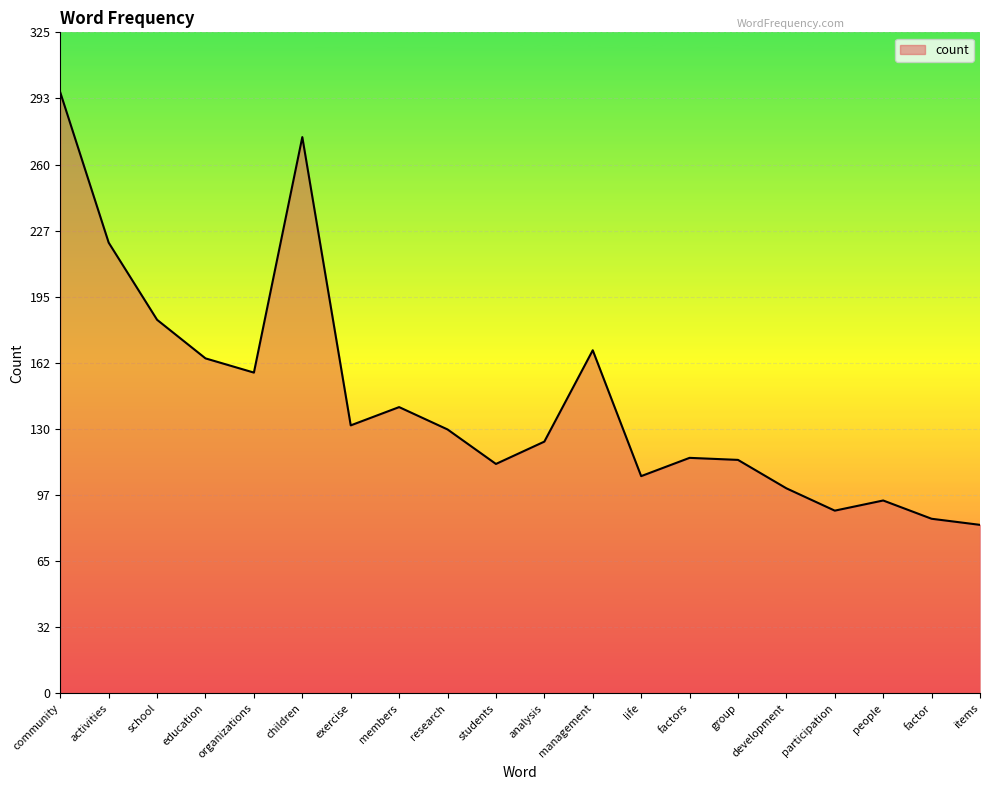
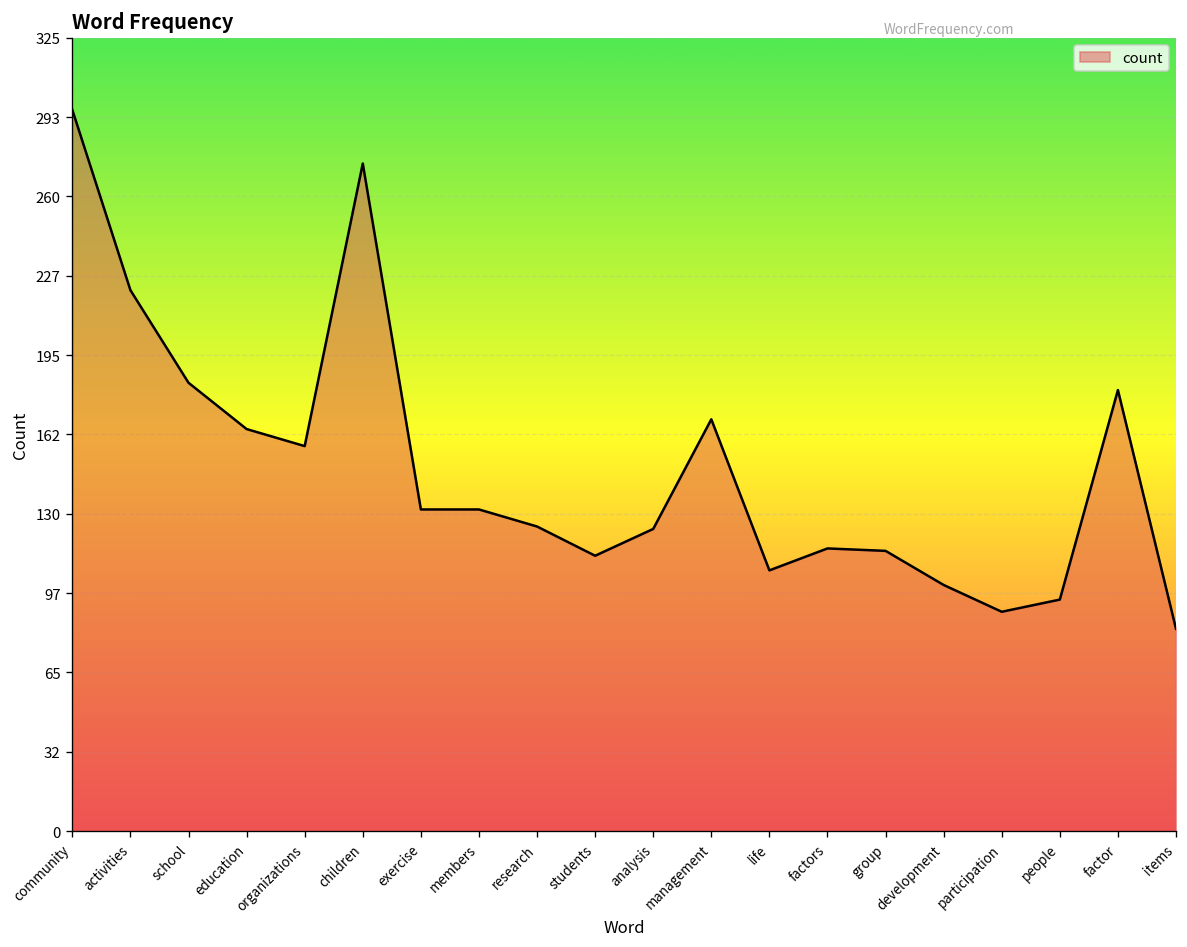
  {
    "community": 296,
    "activities": 222,
    "school": 184,
    "education": 165,
    "organizations": 158,
    "children": 274,
    "exercise": 132,
-   "members": 141,
-   "research": 130,
+   "members": 132,
+   "research": 125,
    "students": 113,
    "analysis": 124,
    "management": 169,
    "life": 107,
    "factors": 116,
    "group": 115,
    "development": 101,
    "participation": 90,
    "people": 95,
-   "factor": 86,
+   "factor": 181,
    "items": 83
  }
